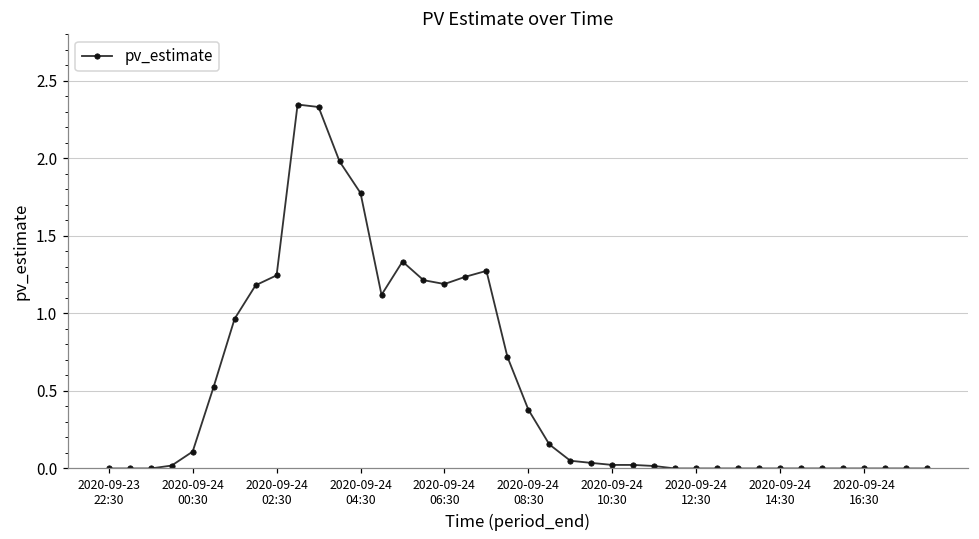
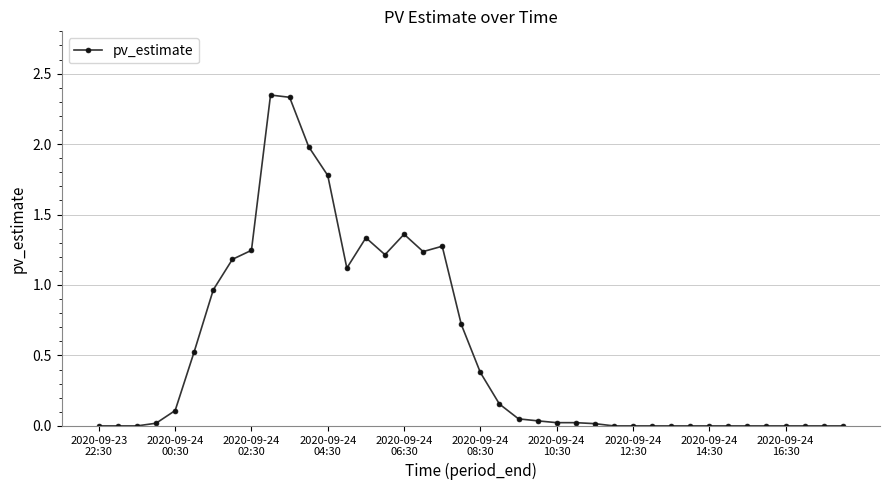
  {
    "2020-09-23 22:30": 0.00,
    "2020-09-24 00:30": 0.11,
    "2020-09-24 02:30": 1.25,
    "2020-09-24 04:30": 1.78,
-   "2020-09-24 06:30": 1.19,
+   "2020-09-24 06:30": 1.36,
    "2020-09-24 08:30": 0.38,
    "2020-09-24 10:30": 0.02,
    "2020-09-24 12:30": 0.00,
    "2020-09-24 14:30": 0.00,
    "2020-09-24 16:30": 0.00
  }
